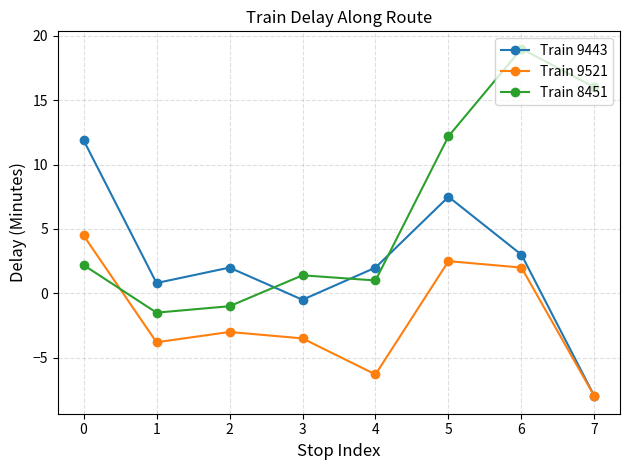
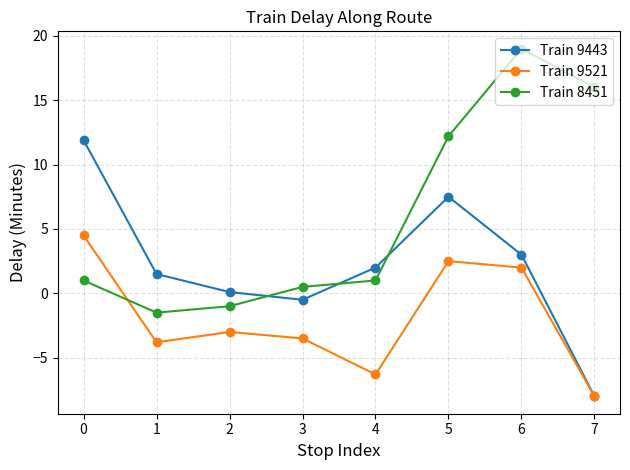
  {
    "Train 9443": {
      "0": 11.9,
-     "1": 0.8,
-     "2": 2.0,
+     "1": 1.5,
+     "2": 0.1,
      "3": -0.5,
      "4": 2.0,
      "5": 7.5,
      "6": 3.0
    },
    "Train 9521": {
      "0": 4.5,
      "1": -3.8,
      "2": -3.0,
      "3": -3.5,
      "4": -6.3,
      "5": 2.5,
      "6": 2.0
    },
    "Train 8451": {
-     "0": 2.2,
+     "0": 1.0,
      "1": -1.5,
      "2": -1.0,
-     "3": 1.4,
+     "3": 0.5,
      "4": 1.0,
      "5": 12.2
    }
  }
